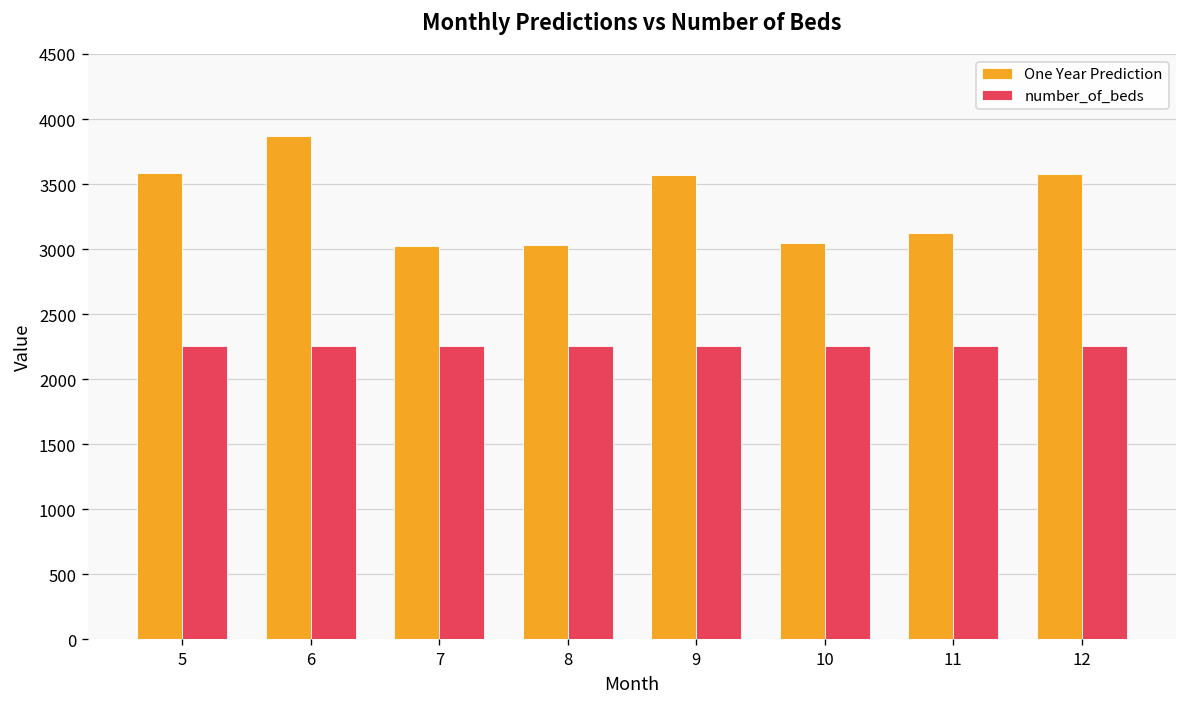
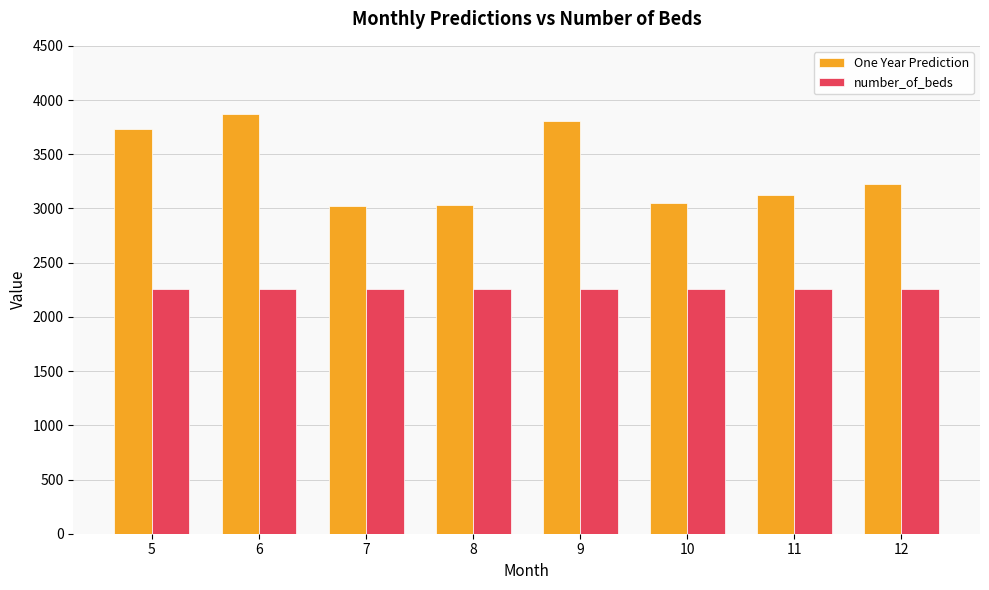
  {
    "One Year Prediction": {
-     "5": 3580,
+     "5": 3740,
      "6": 3870,
      "7": 3020,
      "8": 3030,
-     "9": 3570,
+     "9": 3810,
      "10": 3050,
      "11": 3120,
-     "12": 3580
+     "12": 3230
    },
    "number_of_beds": {
      "5": 2250,
      "6": 2250,
      "7": 2250,
      "8": 2250,
      "9": 2250,
      "10": 2250,
      "11": 2250,
      "12": 2250
    }
  }
